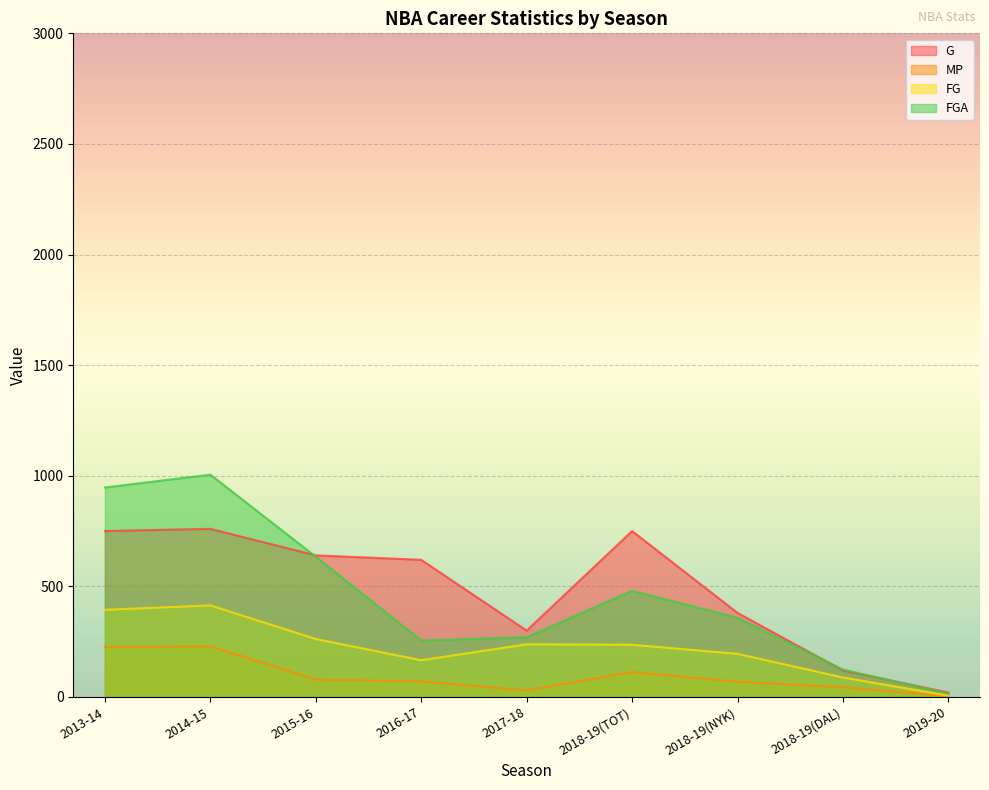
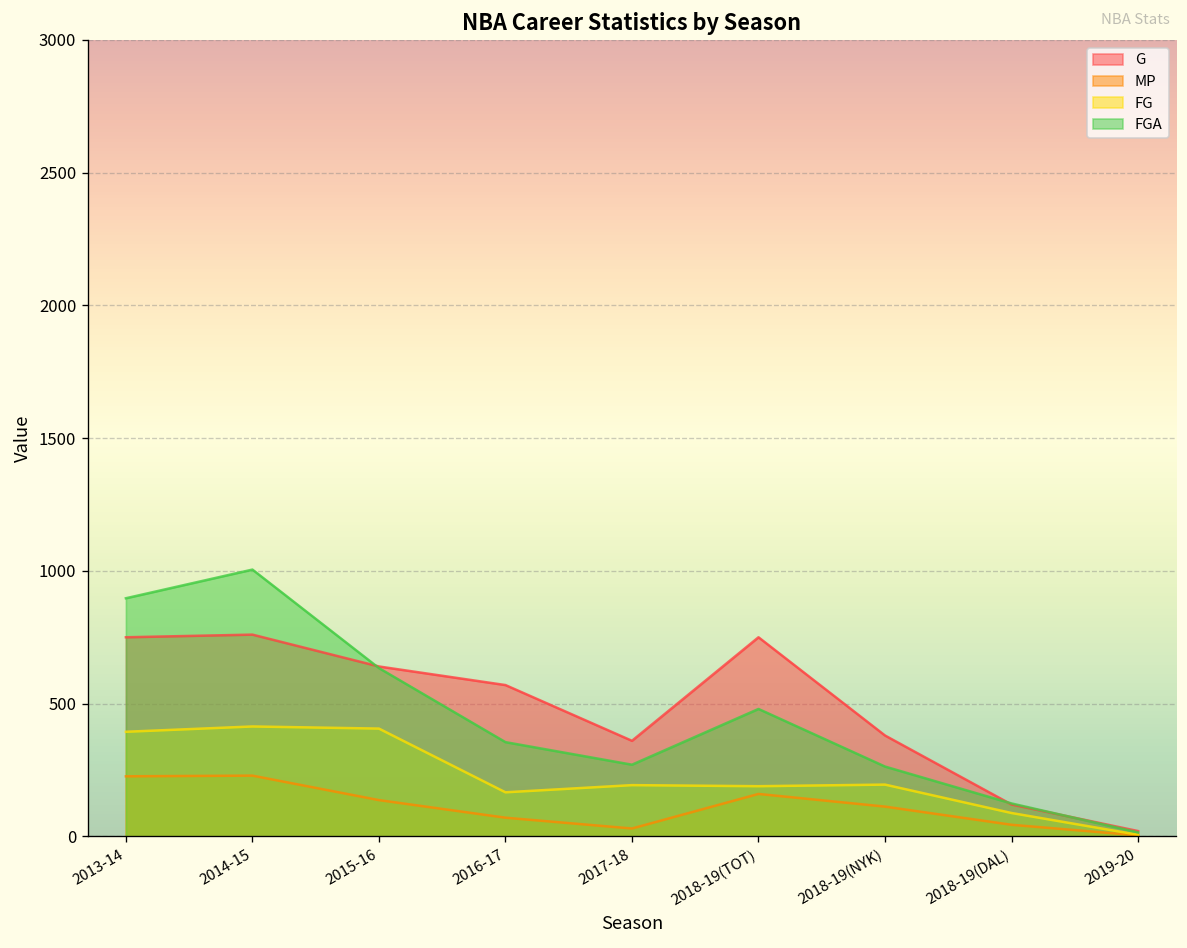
  {
    "G": {
      "2013-14": 750,
      "2014-15": 760,
-     "2016-17": 620,
-     "2017-18": 300,
+     "2016-17": 570,
+     "2017-18": 360,
      "2018-19(TOT)": 750,
      "2018-19(NYK)": 380
    },
    "MP": {
      "2013-14": 230,
      "2014-15": 230,
-     "2015-16": 80,
+     "2015-16": 140,
      "2016-17": 70,
      "2017-18": 30,
-     "2018-19(TOT)": 110,
-     "2018-19(NYK)": 70,
+     "2018-19(TOT)": 160,
+     "2018-19(NYK)": 110,
      "2018-19(DAL)": 40
    },
    "FG": {
      "2013-14": 390,
      "2014-15": 410,
-     "2015-16": 260,
+     "2015-16": 410,
      "2016-17": 170,
-     "2017-18": 240,
-     "2018-19(TOT)": 240,
+     "2017-18": 190,
+     "2018-19(TOT)": 190,
      "2018-19(NYK)": 200,
      "2018-19(DAL)": 90
    },
    "FGA": {
-     "2013-14": 950,
+     "2013-14": 900,
      "2014-15": 1010,
-     "2016-17": 260,
+     "2016-17": 360,
      "2017-18": 270,
      "2018-19(TOT)": 480,
-     "2018-19(NYK)": 360
+     "2018-19(NYK)": 260
    }
  }
